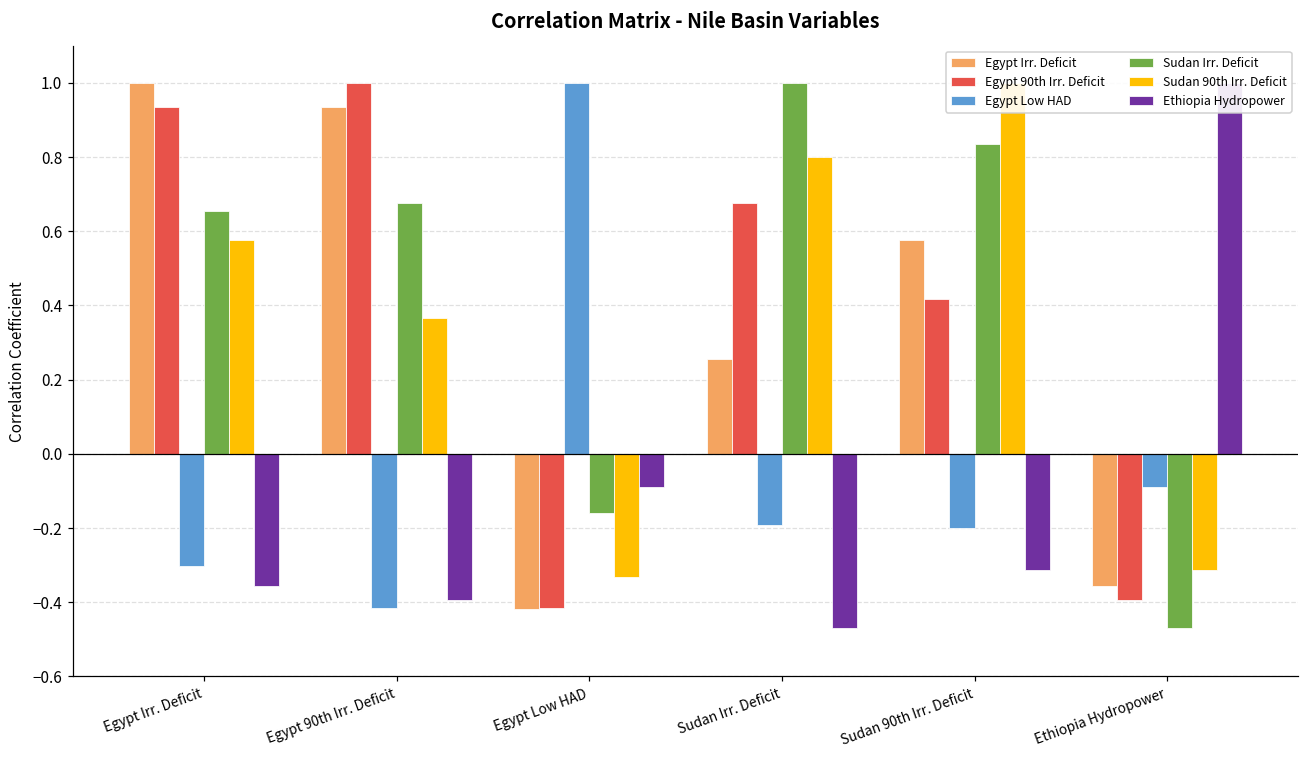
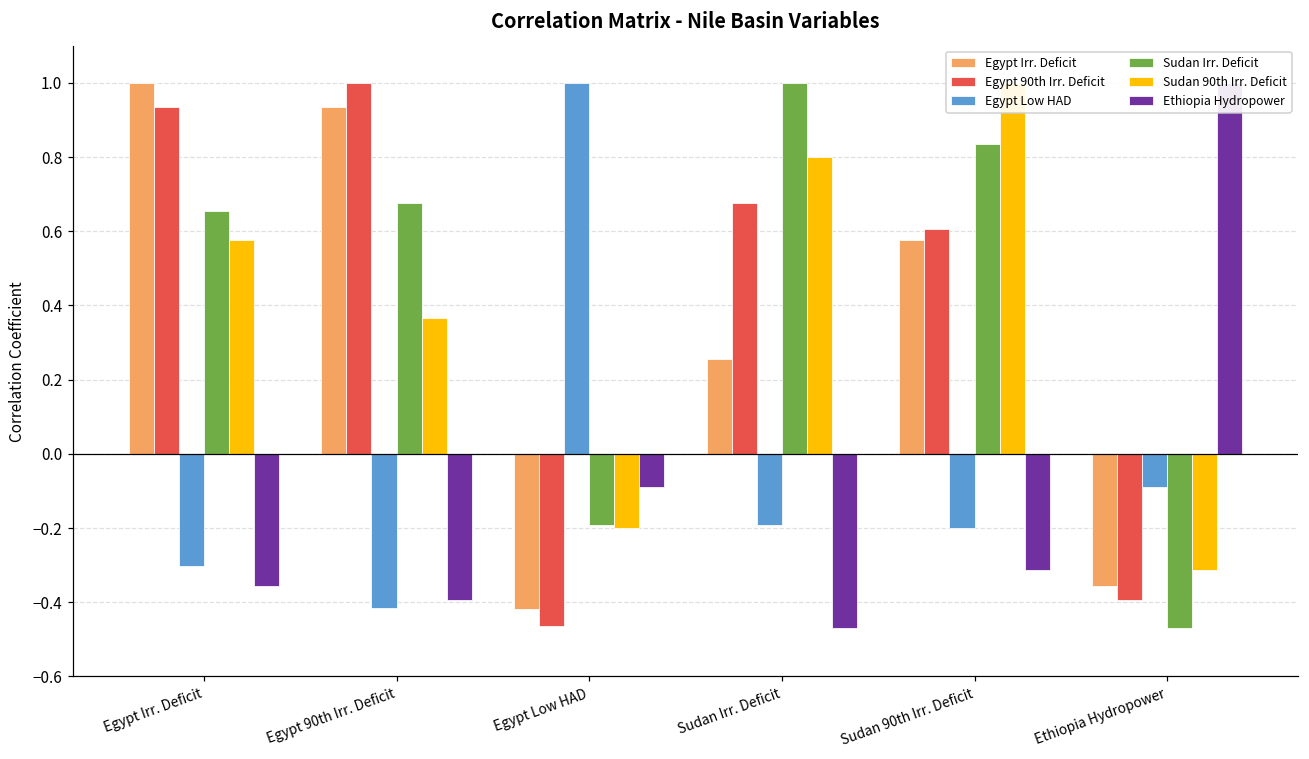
  {
    "Egypt Irr. Deficit": {
      "Egypt Irr. Deficit": 1.00,
      "Egypt 90th Irr. Deficit": 0.93,
      "Egypt Low HAD": -0.42,
      "Sudan Irr. Deficit": 0.25,
      "Sudan 90th Irr. Deficit": 0.58,
      "Ethiopia Hydropower": -0.36
    },
    "Egypt 90th Irr. Deficit": {
      "Egypt Irr. Deficit": 0.93,
      "Egypt 90th Irr. Deficit": 1.00,
-     "Egypt Low HAD": -0.42,
+     "Egypt Low HAD": -0.46,
      "Sudan Irr. Deficit": 0.68,
-     "Sudan 90th Irr. Deficit": 0.42,
+     "Sudan 90th Irr. Deficit": 0.60,
      "Ethiopia Hydropower": -0.39
    },
    "Egypt Low HAD": {
      "Egypt Irr. Deficit": -0.30,
      "Egypt 90th Irr. Deficit": -0.42,
      "Egypt Low HAD": 1.00,
      "Sudan Irr. Deficit": -0.19,
      "Sudan 90th Irr. Deficit": -0.20,
      "Ethiopia Hydropower": -0.09
    },
    "Sudan Irr. Deficit": {
      "Egypt Irr. Deficit": 0.65,
      "Egypt 90th Irr. Deficit": 0.68,
-     "Egypt Low HAD": -0.16,
+     "Egypt Low HAD": -0.19,
      "Sudan Irr. Deficit": 1.00,
      "Sudan 90th Irr. Deficit": 0.83,
      "Ethiopia Hydropower": -0.47
    },
    "Sudan 90th Irr. Deficit": {
      "Egypt Irr. Deficit": 0.58,
      "Egypt 90th Irr. Deficit": 0.37,
-     "Egypt Low HAD": -0.33,
+     "Egypt Low HAD": -0.20,
      "Sudan Irr. Deficit": 0.80,
      "Ethiopia Hydropower": -0.31
    },
    "Ethiopia Hydropower": {
      "Egypt Irr. Deficit": -0.36,
      "Egypt 90th Irr. Deficit": -0.39,
      "Egypt Low HAD": -0.09,
      "Sudan Irr. Deficit": -0.47,
      "Sudan 90th Irr. Deficit": -0.31
    }
  }
